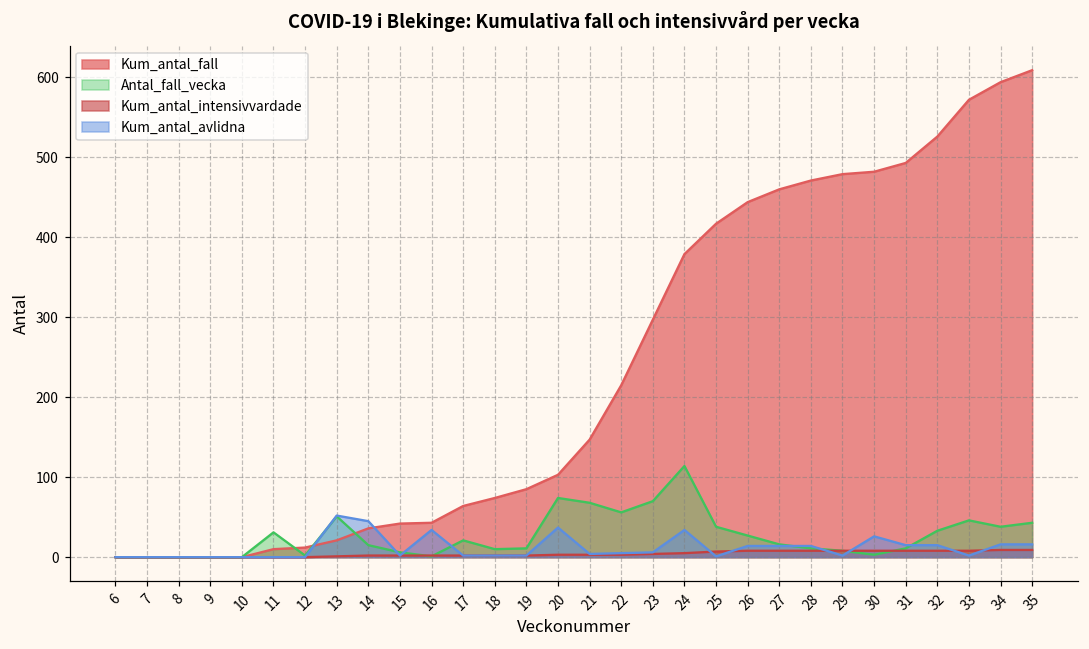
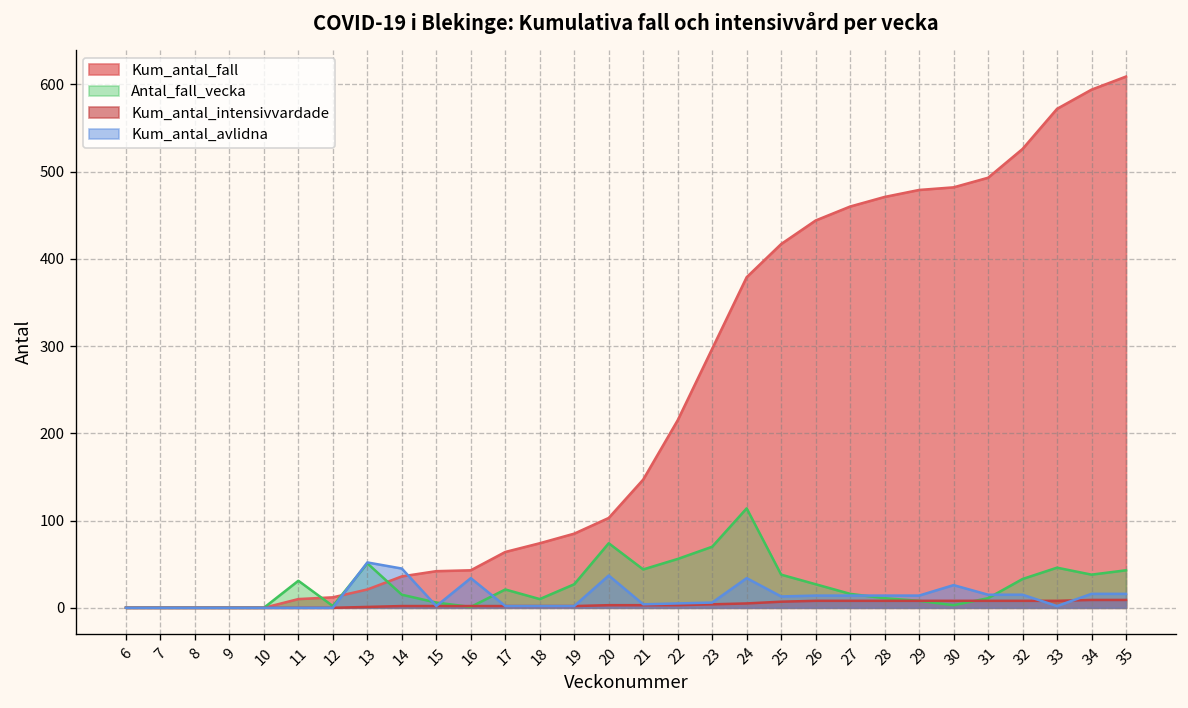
  {
    "Antal_fall_vecka": {
      "11": 30,
      "14": 20,
      "15": 10,
      "17": 20,
      "18": 10,
-     "19": 10,
+     "19": 30,
      "20": 70,
-     "21": 70,
+     "21": 40,
      "22": 60,
      "23": 70,
      "24": 110,
      "25": 40,
      "26": 30,
      "30": 0,
      "32": 30,
      "33": 50,
      "34": 40,
      "35": 40
    },
    "Kum_antal_avlidna": {
      "14": 50,
      "16": 30,
      "20": 40,
      "24": 30,
-     "25": 0,
+     "25": 10,
      "26": 10,
-     "29": 0,
+     "29": 10,
      "30": 30,
      "31": 20,
      "32": 20,
      "33": 0,
      "34": 20,
      "35": 20
    }
  }
